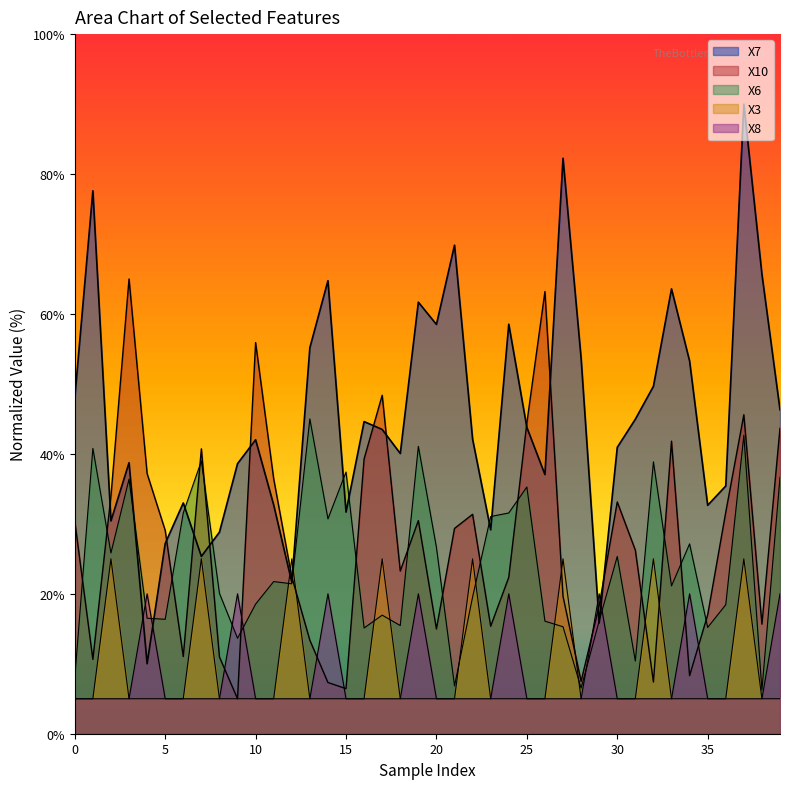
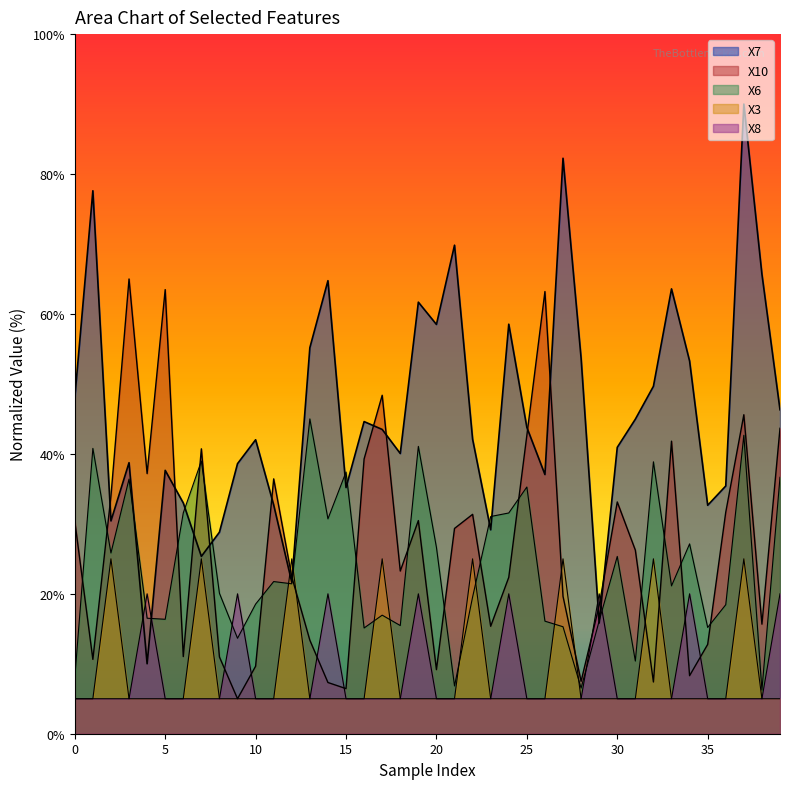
  {
    "X7": {
      "0": "48%",
-     "5": "27%",
+     "5": "38%",
      "10": "42%",
-     "15": "32%",
+     "15": "35%",
      "20": "59%",
      "25": "44%",
      "30": "41%",
      "35": "33%"
    },
    "X10": {
      "0": "30%",
-     "5": "29%",
-     "10": "56%",
+     "5": "63%",
+     "10": "10%",
      "15": "6%",
-     "20": "15%",
-     "25": "44%",
+     "20": "9%",
+     "25": "43%",
      "30": "33%",
-     "35": "17%"
+     "35": "13%"
    },
    "X6": {
      "0": "8%",
      "5": "16%",
      "10": "19%",
      "15": "37%",
      "20": "27%",
      "25": "35%",
      "30": "25%",
      "35": "15%"
    }
  }
